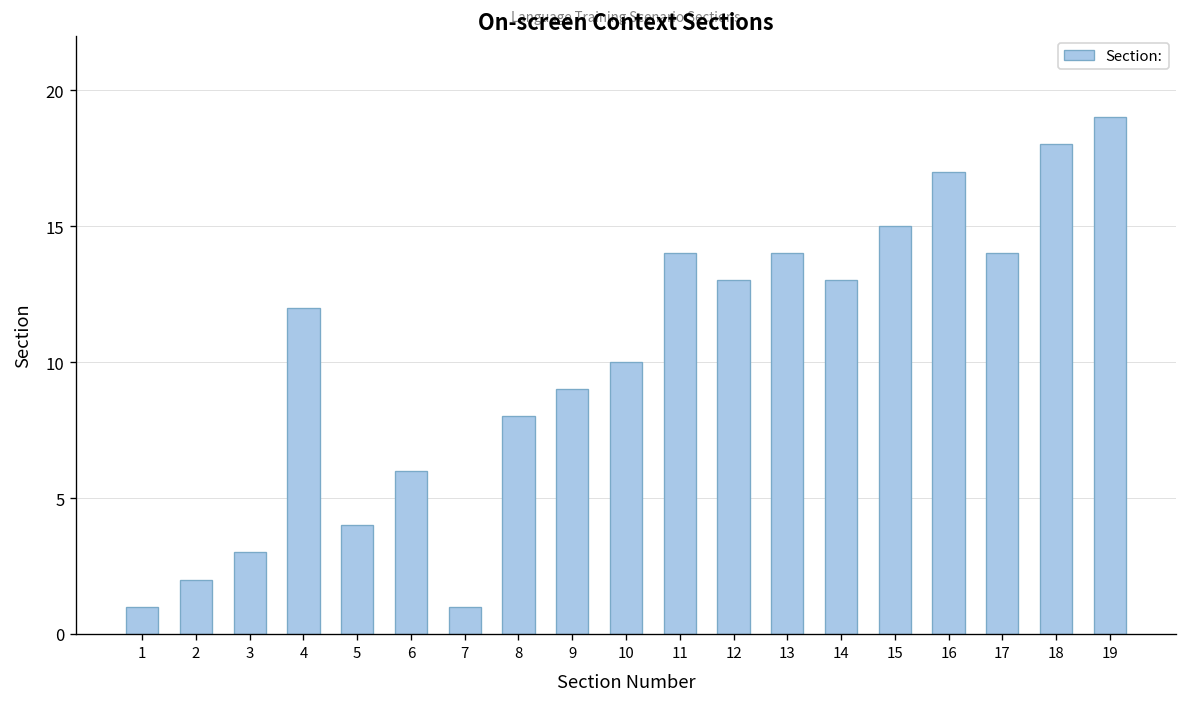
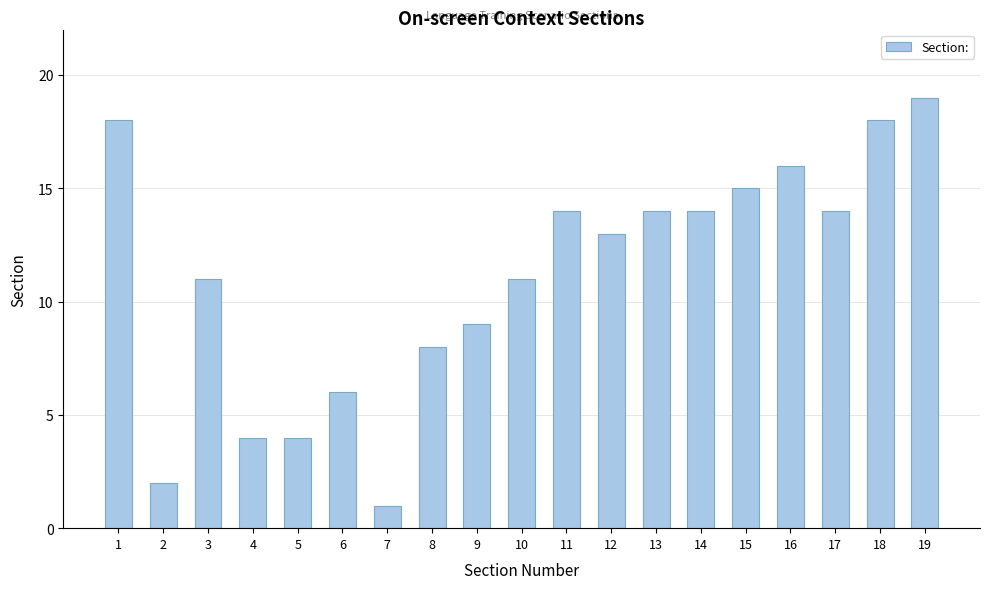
  {
-   "1": 1,
+   "1": 18,
    "2": 2,
-   "3": 3,
-   "4": 12,
+   "3": 11,
+   "4": 4,
    "5": 4,
    "6": 6,
    "7": 1,
    "8": 8,
    "9": 9,
-   "10": 10,
+   "10": 11,
    "11": 14,
    "12": 13,
    "13": 14,
-   "14": 13,
+   "14": 14,
    "15": 15,
-   "16": 17,
+   "16": 16,
    "17": 14,
    "18": 18,
    "19": 19
  }
